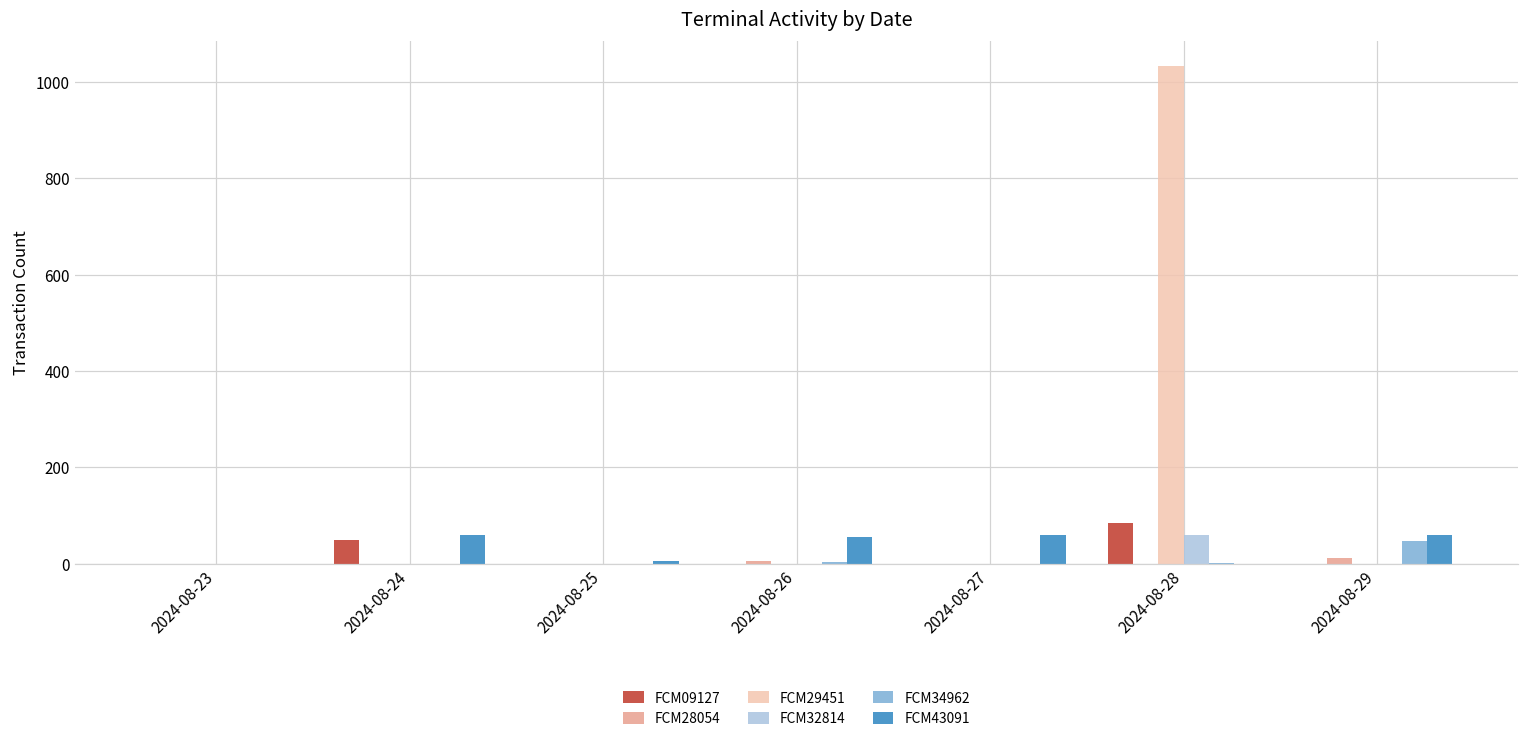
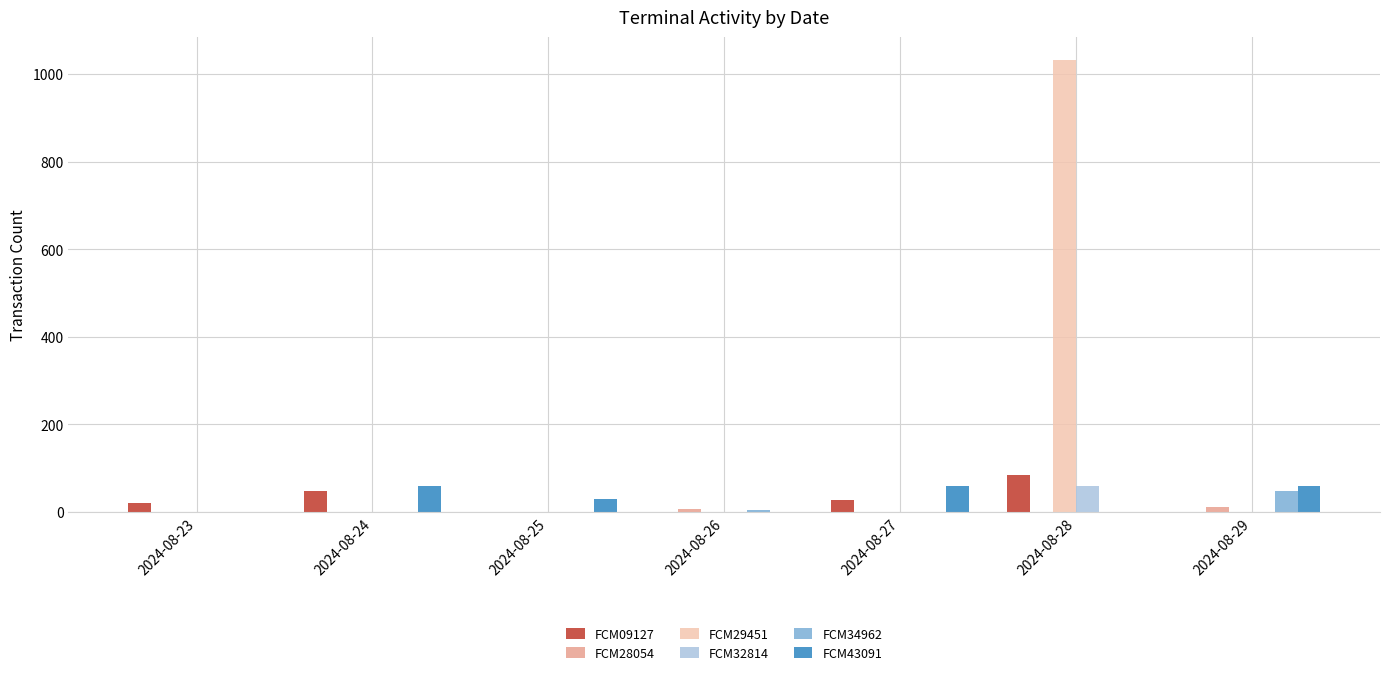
  {
    "FCM09127": {
-     "2024-08-23": 0,
+     "2024-08-23": 20,
      "2024-08-24": 50,
      "2024-08-25": 0,
      "2024-08-26": 0,
-     "2024-08-27": 0,
+     "2024-08-27": 30,
      "2024-08-28": 90,
      "2024-08-29": 0
    },
    "FCM43091": {
      "2024-08-23": 0,
      "2024-08-24": 60,
-     "2024-08-25": 10,
-     "2024-08-26": 60,
+     "2024-08-25": 30,
+     "2024-08-26": 0,
      "2024-08-27": 60,
      "2024-08-28": 0,
      "2024-08-29": 60
    }
  }
